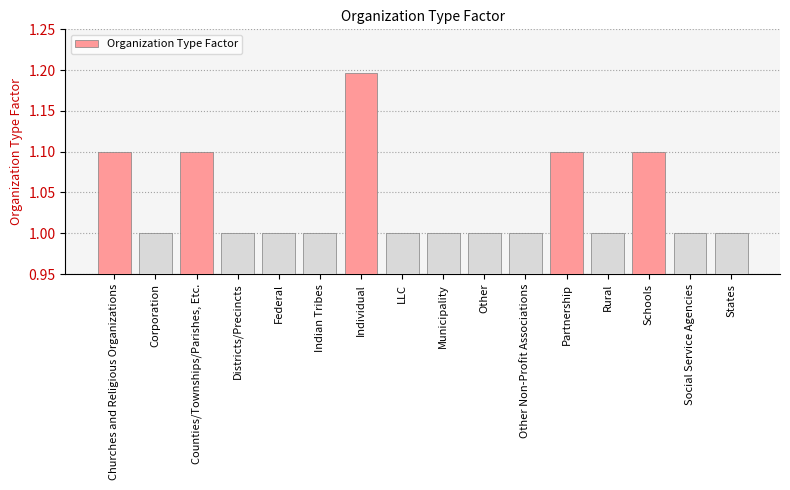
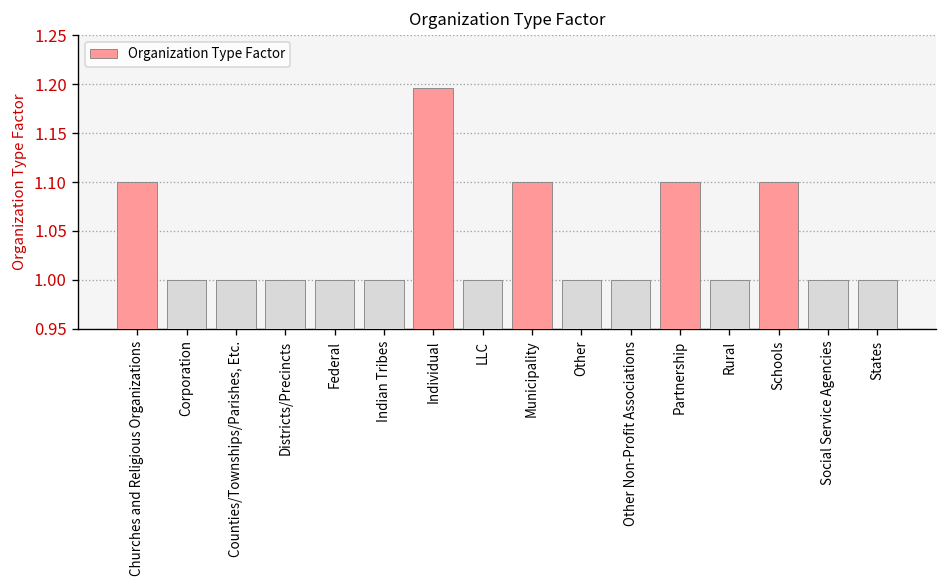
  {
    "Churches and Religious Organizations": 1.1,
    "Corporation": 1.0,
-   "Counties/Townships/Parishes, Etc.": 1.1,
+   "Counties/Townships/Parishes, Etc.": 1.0,
    "Districts/Precincts": 1.0,
    "Federal": 1.0,
    "Indian Tribes": 1.0,
    "Individual": 1.20,
    "LLC": 1.0,
-   "Municipality": 1.0,
+   "Municipality": 1.1,
    "Other": 1.0,
    "Other Non-Profit Associations": 1.0,
    "Partnership": 1.1,
    "Rural": 1.0,
    "Schools": 1.1,
    "Social Service Agencies": 1.0,
    "States": 1.0
  }
